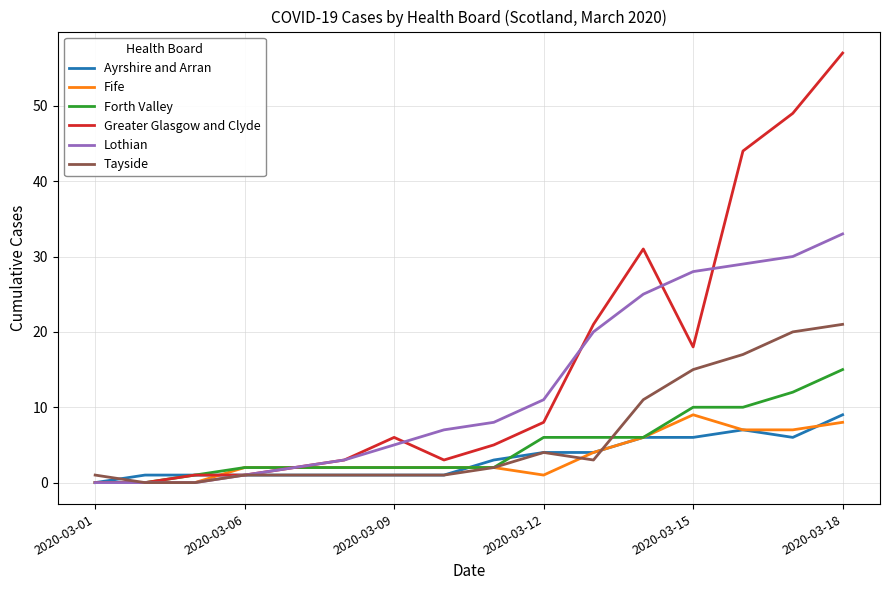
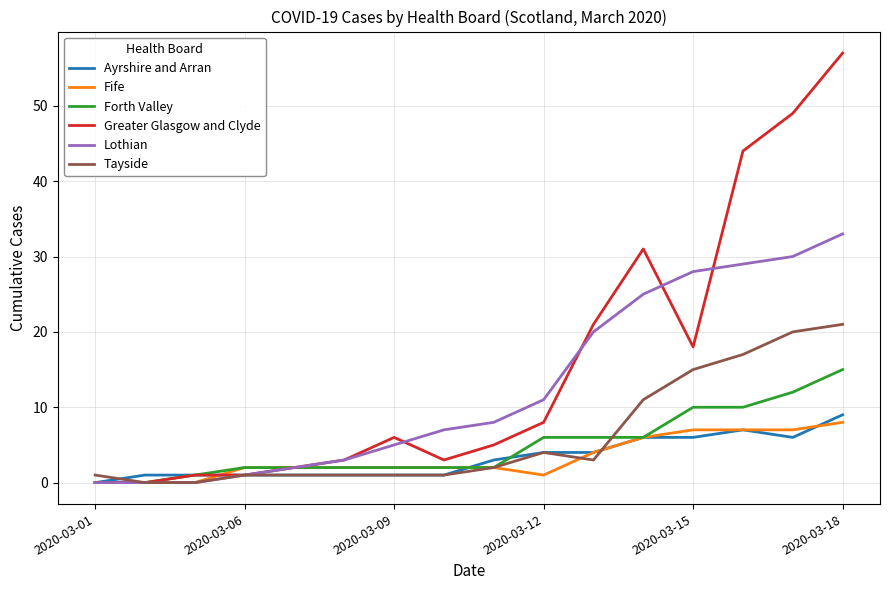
  {
    "Ayrshire and Arran": {
      "2020-03-15": 6,
      "2020-03-18": 9
    },
    "Fife": {
      "2020-03-12": 1,
-     "2020-03-15": 9,
+     "2020-03-15": 7,
      "2020-03-18": 8
    },
    "Forth Valley": {
      "2020-03-12": 6,
      "2020-03-15": 10,
      "2020-03-18": 15
    },
    "Greater Glasgow and Clyde": {
      "2020-03-09": 6,
      "2020-03-12": 8,
      "2020-03-15": 18,
      "2020-03-18": 57
    },
    "Lothian": {
      "2020-03-09": 5,
      "2020-03-12": 11,
      "2020-03-15": 28,
      "2020-03-18": 33
    },
    "Tayside": {
      "2020-03-01": 1,
      "2020-03-15": 15,
      "2020-03-18": 21
    }
  }
